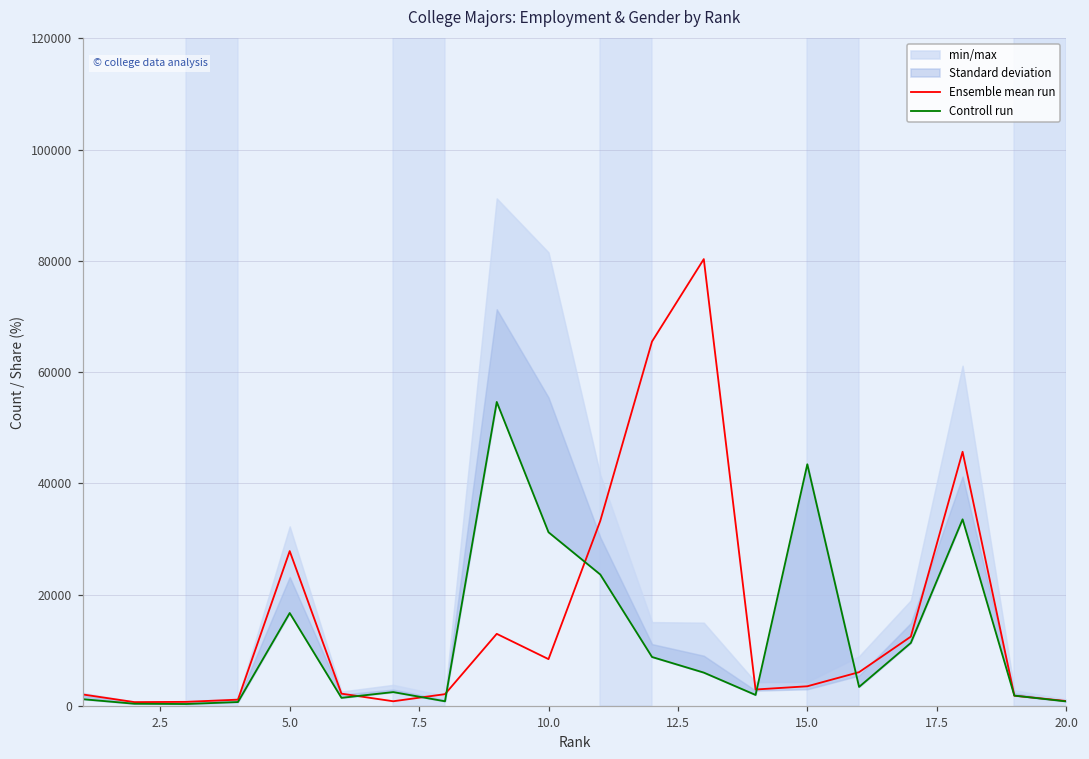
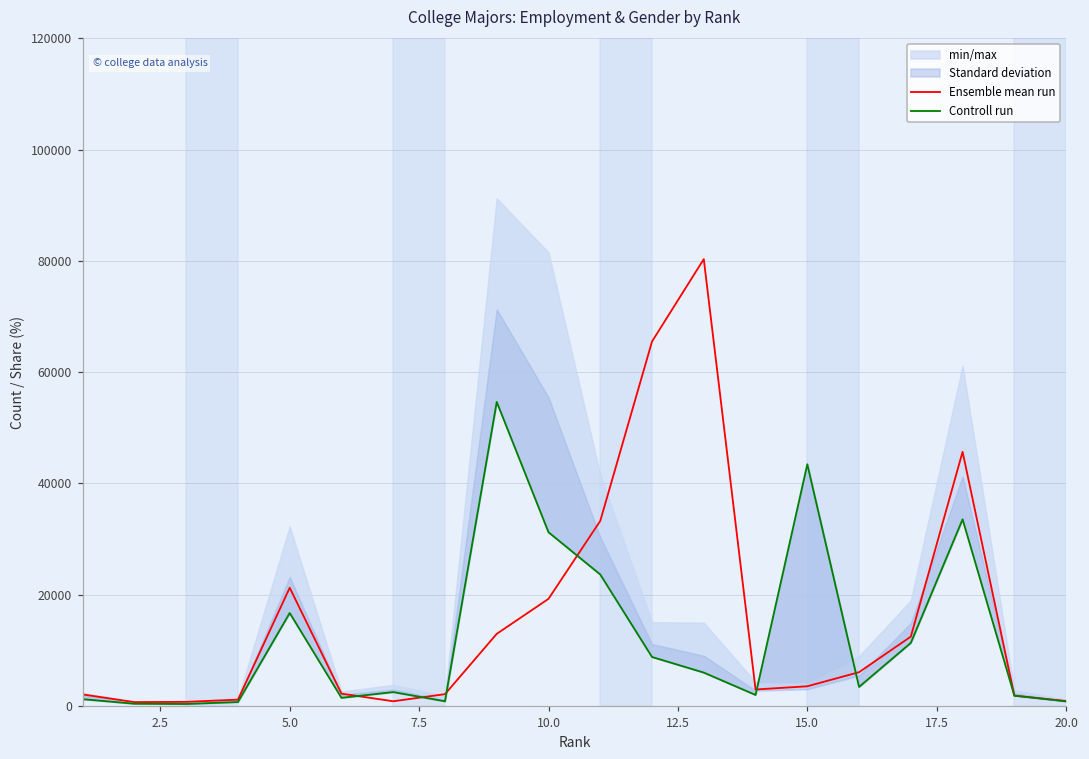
  {
    "Ensemble mean run": {
-     "5.0": 28000,
-     "10.0": 8000,
+     "5.0": 21000,
+     "10.0": 19000,
      "15.0": 4000
    },
    "Controll run": {
      "5.0": 17000,
      "10.0": 31000
    }
  }
